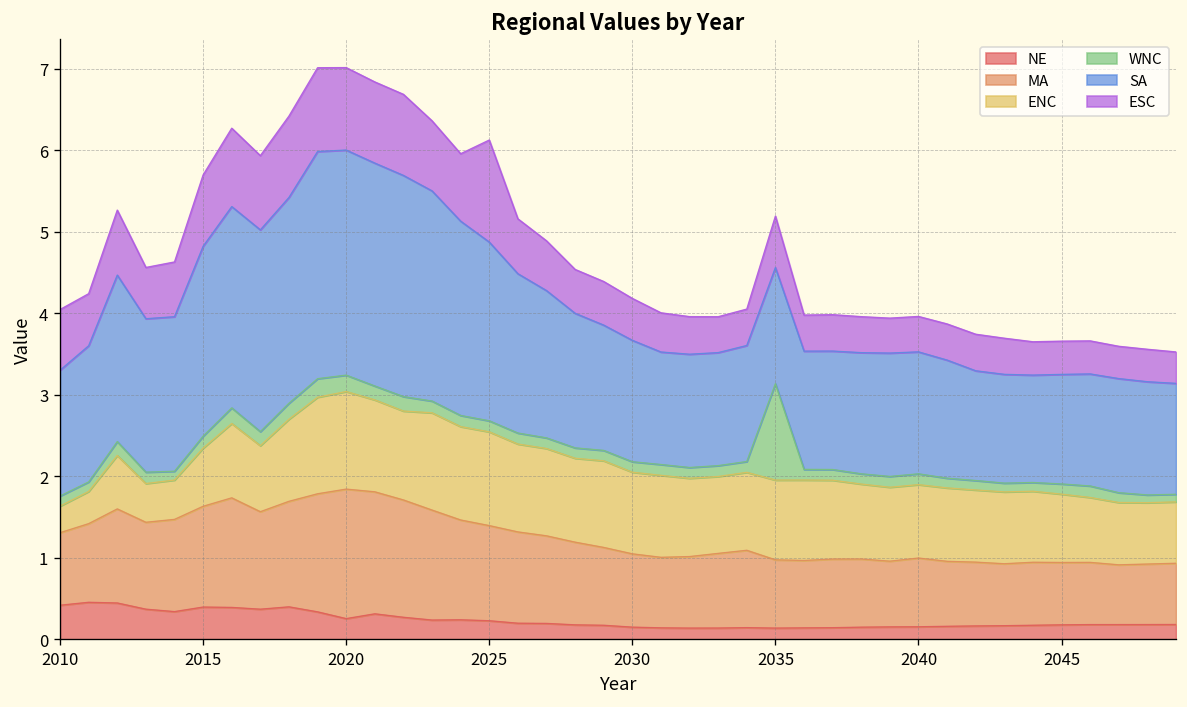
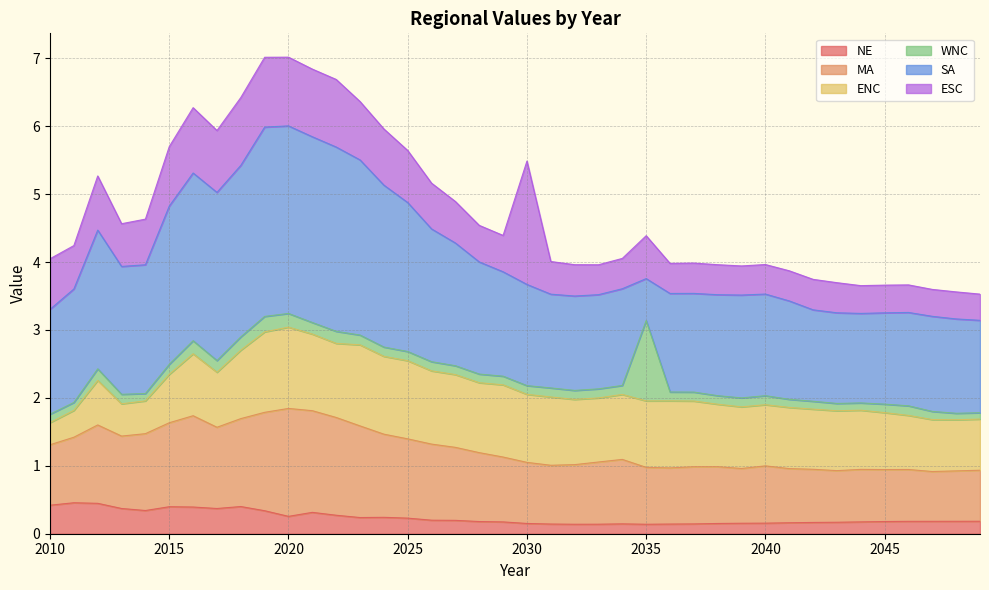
  {
    "WNC": {
      "2010": 0.1,
      "2015": 0.1,
      "2020": 0.2,
      "2025": 0.1,
      "2030": 0.1,
      "2035": 1.2,
      "2040": 0.1,
      "2045": 0.1
    },
    "SA": {
      "2010": 1.5,
      "2015": 2.3,
      "2020": 2.8,
      "2025": 2.2,
      "2030": 1.5,
-     "2035": 1.4,
+     "2035": 0.6,
      "2040": 1.5,
      "2045": 1.3
    },
    "ESC": {
      "2010": 0.7,
      "2015": 0.9,
      "2020": 1.0,
-     "2025": 1.3,
-     "2030": 0.5,
+     "2025": 0.8,
+     "2030": 1.8,
      "2035": 0.6,
      "2040": 0.4,
      "2045": 0.4
    }
  }
